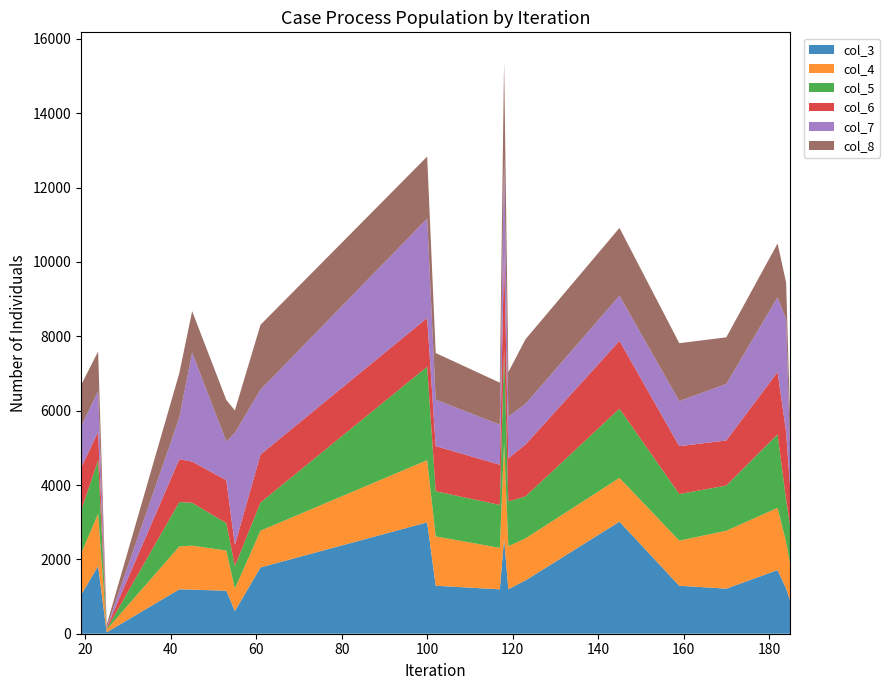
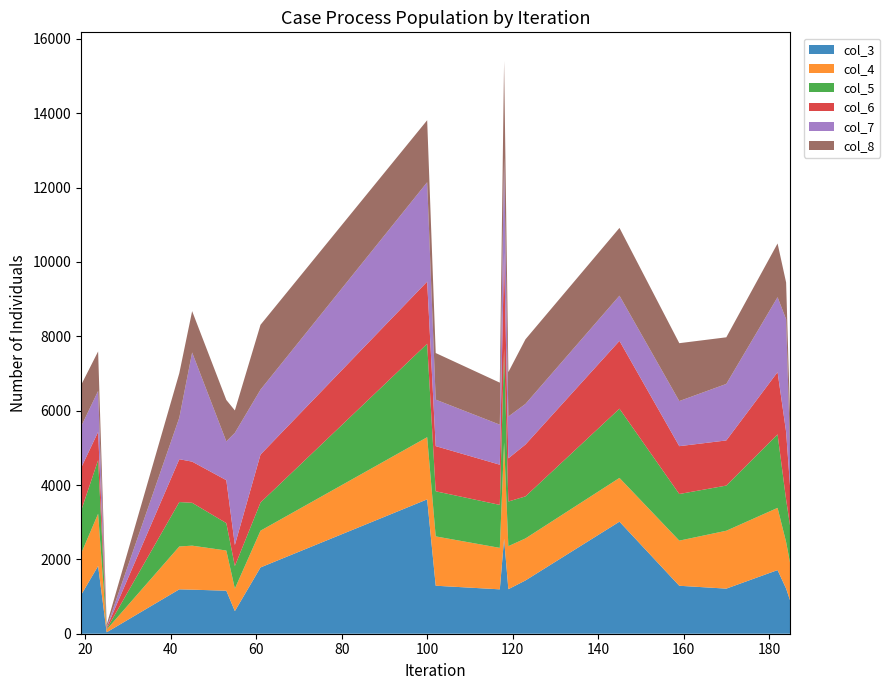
  {
    "col_3": {
-     "100": 3000
+     "100": 3600
    },
    "col_4": {
      "100": 1700
    },
    "col_5": {
      "100": 2500
    },
    "col_6": {
-     "100": 1300
+     "100": 1700
    },
    "col_7": {
      "100": 2700
    },
    "col_8": {
      "100": 1700
    }
  }
